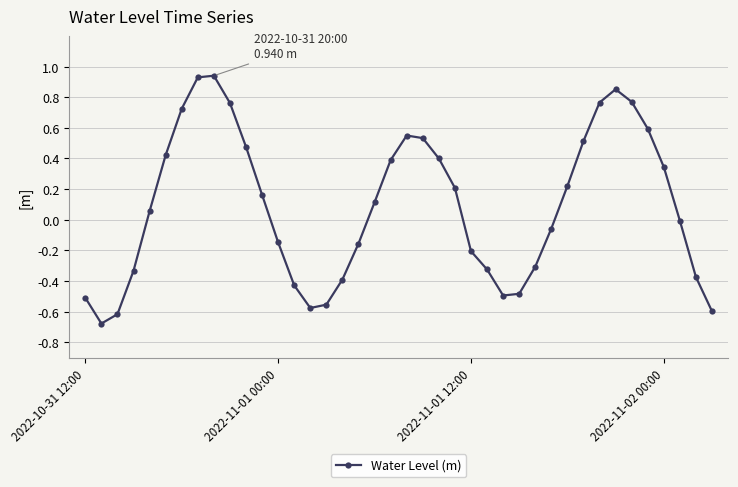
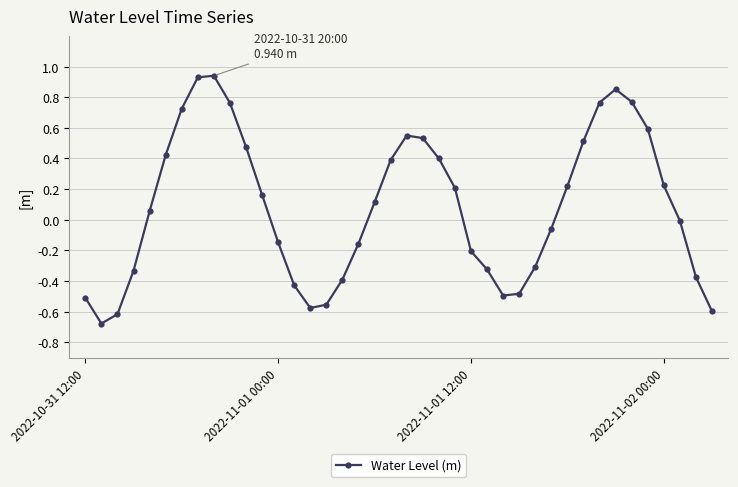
  {
    "2022-10-31 12:00": -0.51,
    "2022-11-01 00:00": -0.15,
    "2022-11-01 12:00": -0.21,
-   "2022-11-02 00:00": 0.34
+   "2022-11-02 00:00": 0.22
  }
